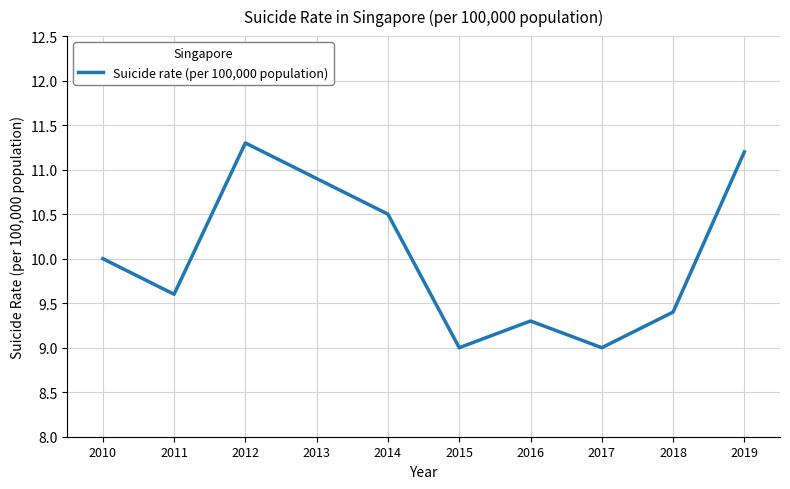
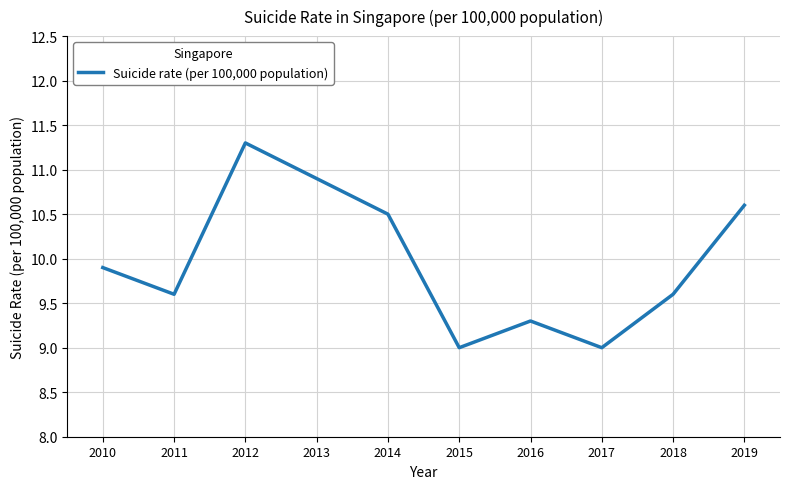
  {
-   "2010": 10.0,
+   "2010": 9.9,
    "2011": 9.6,
    "2012": 11.3,
    "2013": 10.9,
    "2014": 10.5,
    "2015": 9.0,
    "2016": 9.3,
    "2017": 9.0,
-   "2018": 9.4,
-   "2019": 11.2
+   "2018": 9.6,
+   "2019": 10.6
  }
